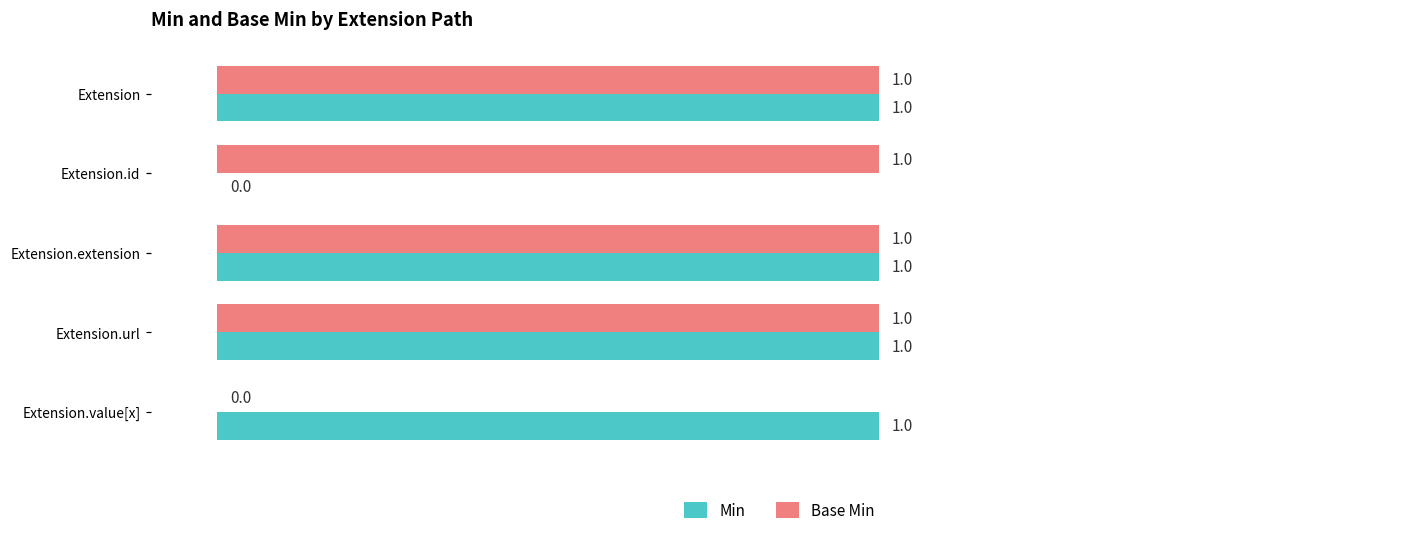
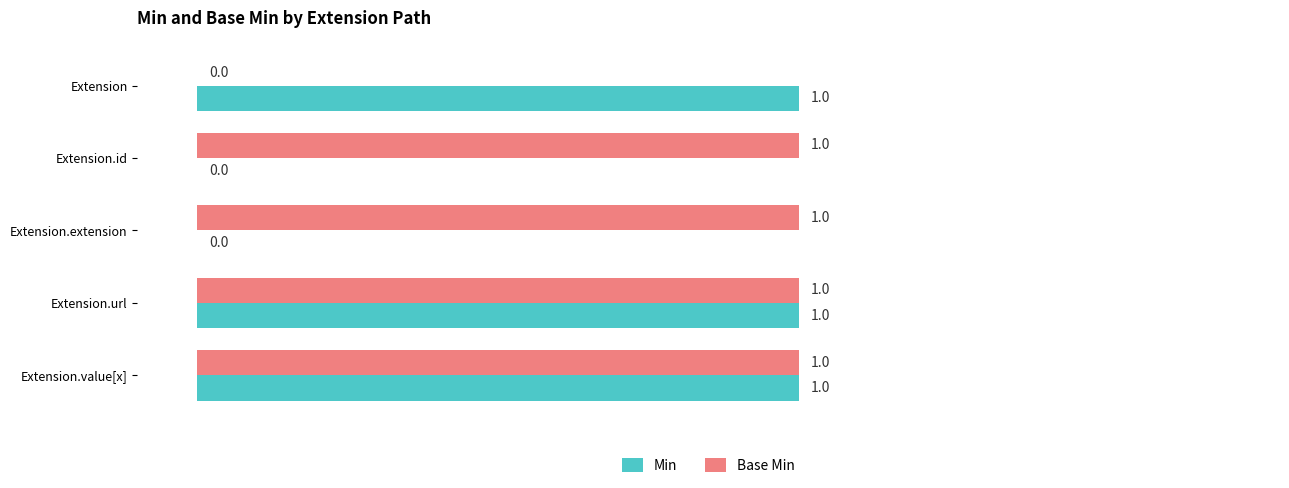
  {
    "Min": {
      "Extension": 1.0,
      "Extension.id": 0.0,
-     "Extension.extension": 1.0,
+     "Extension.extension": 0.0,
      "Extension.url": 1.0,
      "Extension.value[x]": 1.0
    },
    "Base Min": {
-     "Extension": 1.0,
+     "Extension": 0.0,
      "Extension.id": 1.0,
      "Extension.extension": 1.0,
      "Extension.url": 1.0,
-     "Extension.value[x]": 0.0
+     "Extension.value[x]": 1.0
    }
  }
